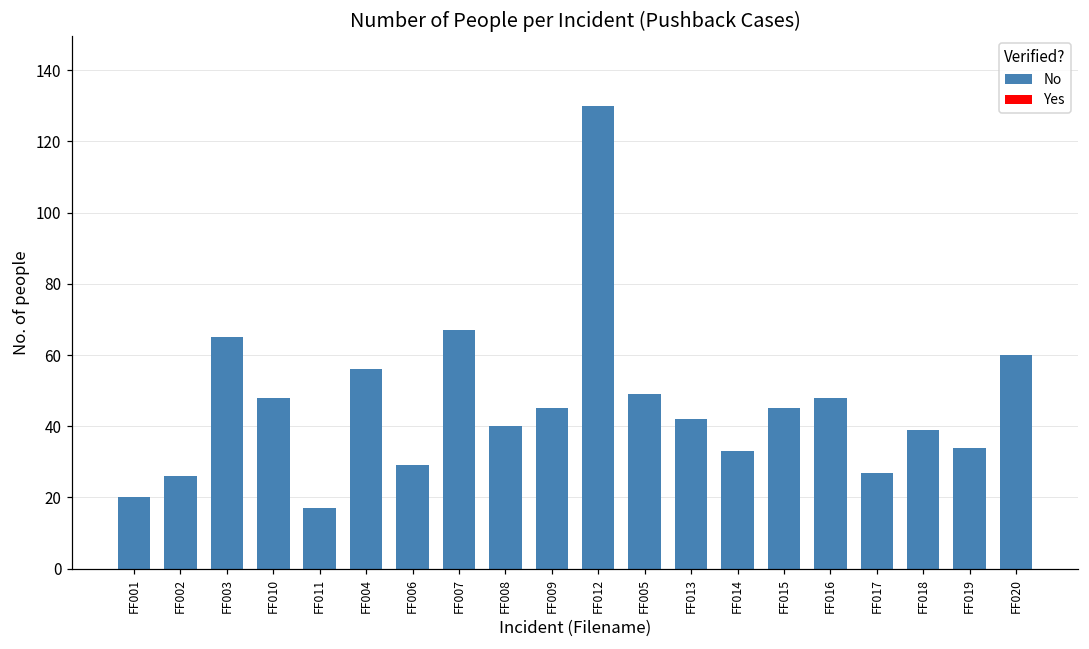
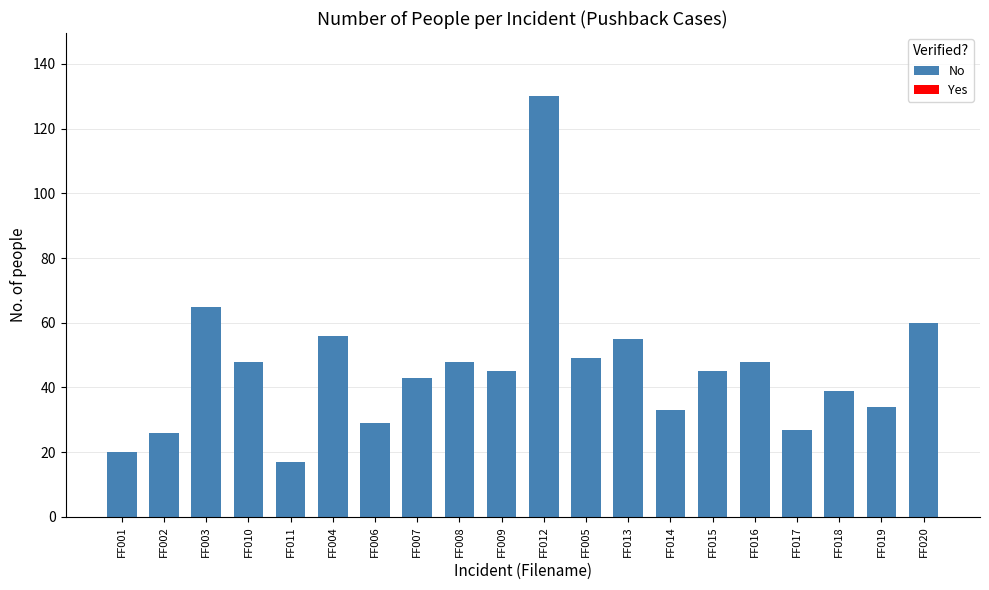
  {
    "FF001": 20,
    "FF002": 26,
    "FF003": 65,
    "FF010": 48,
    "FF011": 17,
    "FF004": 56,
    "FF006": 29,
-   "FF007": 67,
-   "FF008": 40,
+   "FF007": 43,
+   "FF008": 48,
    "FF009": 45,
    "FF012": 130,
    "FF005": 49,
-   "FF013": 42,
+   "FF013": 55,
    "FF014": 33,
    "FF015": 45,
    "FF016": 48,
    "FF017": 27,
    "FF018": 39,
    "FF019": 34,
    "FF020": 60
  }
